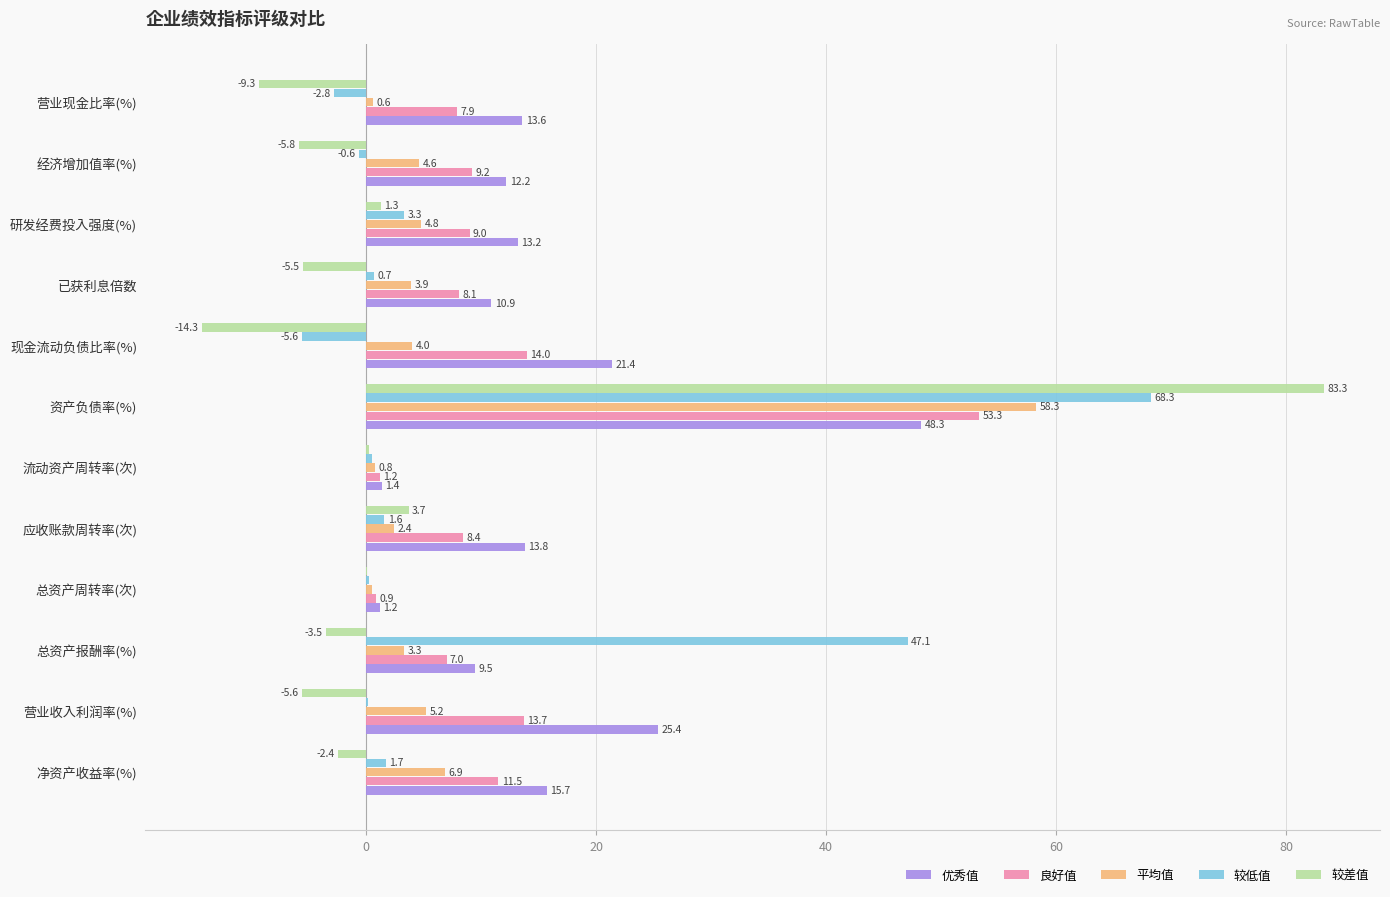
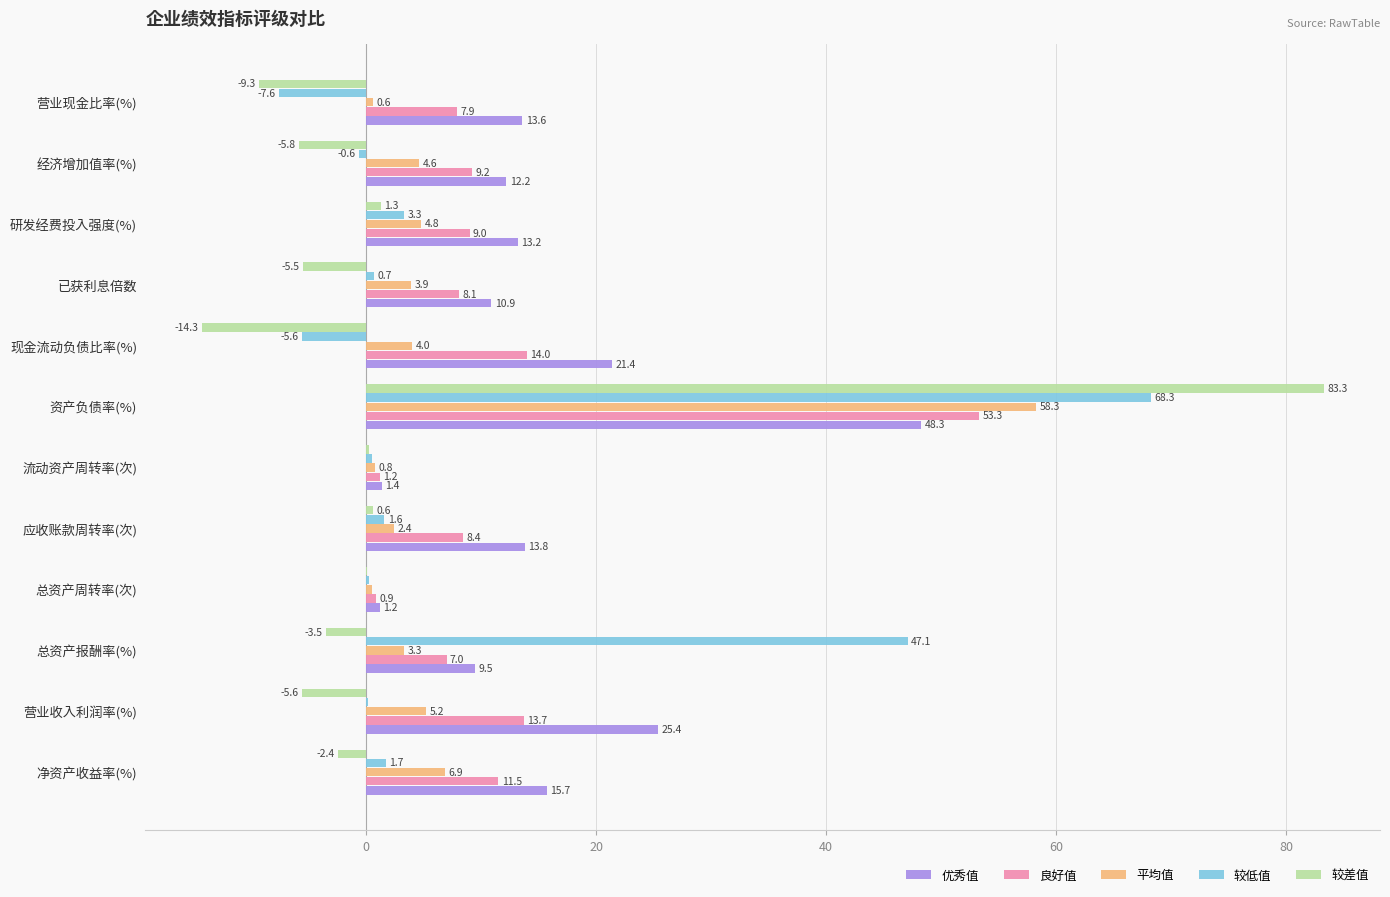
  {
    "优秀值": {
      "营业现金比率(%)": 13.6,
      "经济增加值率(%)": 12.2,
      "研发经费投入强度(%)": 13.2,
      "已获利息倍数": 10.9,
      "现金流动负债比率(%)": 21.4,
      "资产负债率(%)": 48.3,
      "流动资产周转率(次)": 1.4,
      "应收账款周转率(次)": 13.8,
      "总资产周转率(次)": 1.2,
      "总资产报酬率(%)": 9.5,
      "营业收入利润率(%)": 25.4,
      "净资产收益率(%)": 15.7
    },
    "良好值": {
      "营业现金比率(%)": 7.9,
      "经济增加值率(%)": 9.2,
      "研发经费投入强度(%)": 9.0,
      "已获利息倍数": 8.1,
      "现金流动负债比率(%)": 14.0,
      "资产负债率(%)": 53.3,
      "流动资产周转率(次)": 1.2,
      "应收账款周转率(次)": 8.4,
      "总资产周转率(次)": 0.9,
      "总资产报酬率(%)": 7.0,
      "营业收入利润率(%)": 13.7,
      "净资产收益率(%)": 11.5
    },
    "平均值": {
      "营业现金比率(%)": 0.6,
      "经济增加值率(%)": 4.6,
      "研发经费投入强度(%)": 4.8,
      "已获利息倍数": 3.9,
      "现金流动负债比率(%)": 4.0,
      "资产负债率(%)": 58.3,
      "流动资产周转率(次)": 0.8,
      "应收账款周转率(次)": 2.4,
      "总资产报酬率(%)": 3.3,
      "营业收入利润率(%)": 5.2,
      "净资产收益率(%)": 6.9
    },
    "较低值": {
-     "营业现金比率(%)": -2.8,
+     "营业现金比率(%)": -7.6,
      "经济增加值率(%)": -0.6,
      "研发经费投入强度(%)": 3.3,
      "已获利息倍数": 0.7,
      "现金流动负债比率(%)": -5.6,
      "资产负债率(%)": 68.3,
      "应收账款周转率(次)": 1.6,
      "总资产报酬率(%)": 47.1,
      "净资产收益率(%)": 1.7
    },
    "较差值": {
      "营业现金比率(%)": -9.3,
      "经济增加值率(%)": -5.8,
      "研发经费投入强度(%)": 1.3,
      "已获利息倍数": -5.5,
      "现金流动负债比率(%)": -14.3,
      "资产负债率(%)": 83.3,
-     "应收账款周转率(次)": 3.7,
+     "应收账款周转率(次)": 0.6,
      "总资产报酬率(%)": -3.5,
      "营业收入利润率(%)": -5.6,
      "净资产收益率(%)": -2.4
    }
  }
